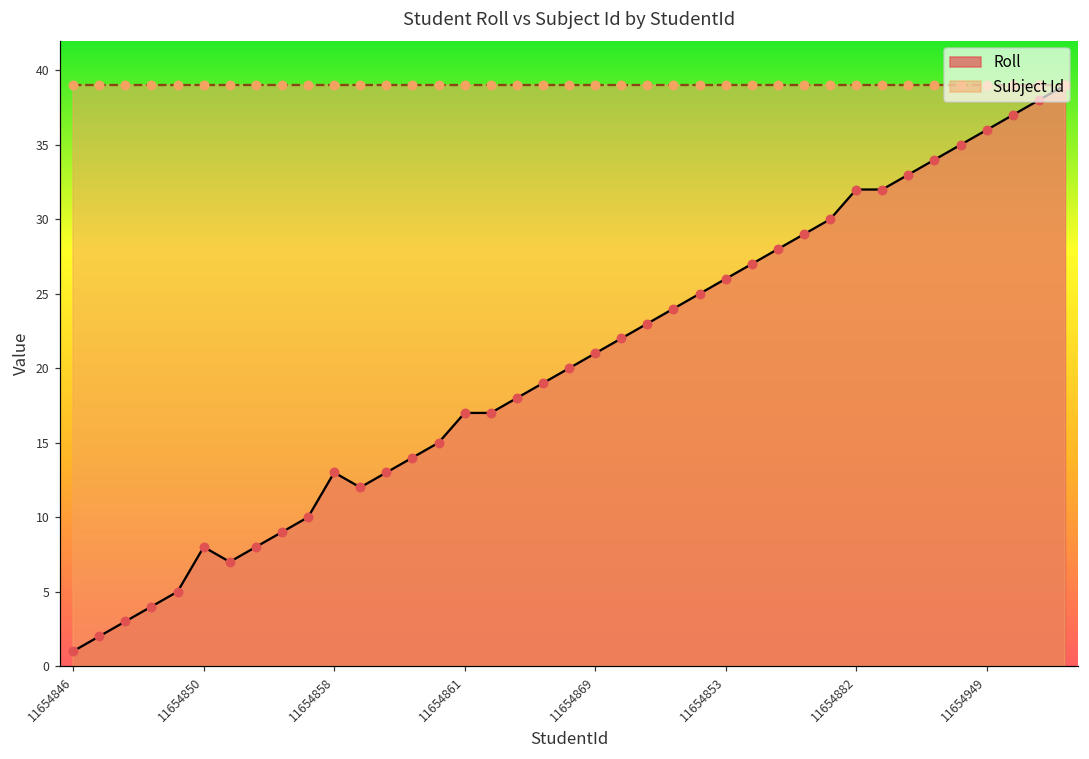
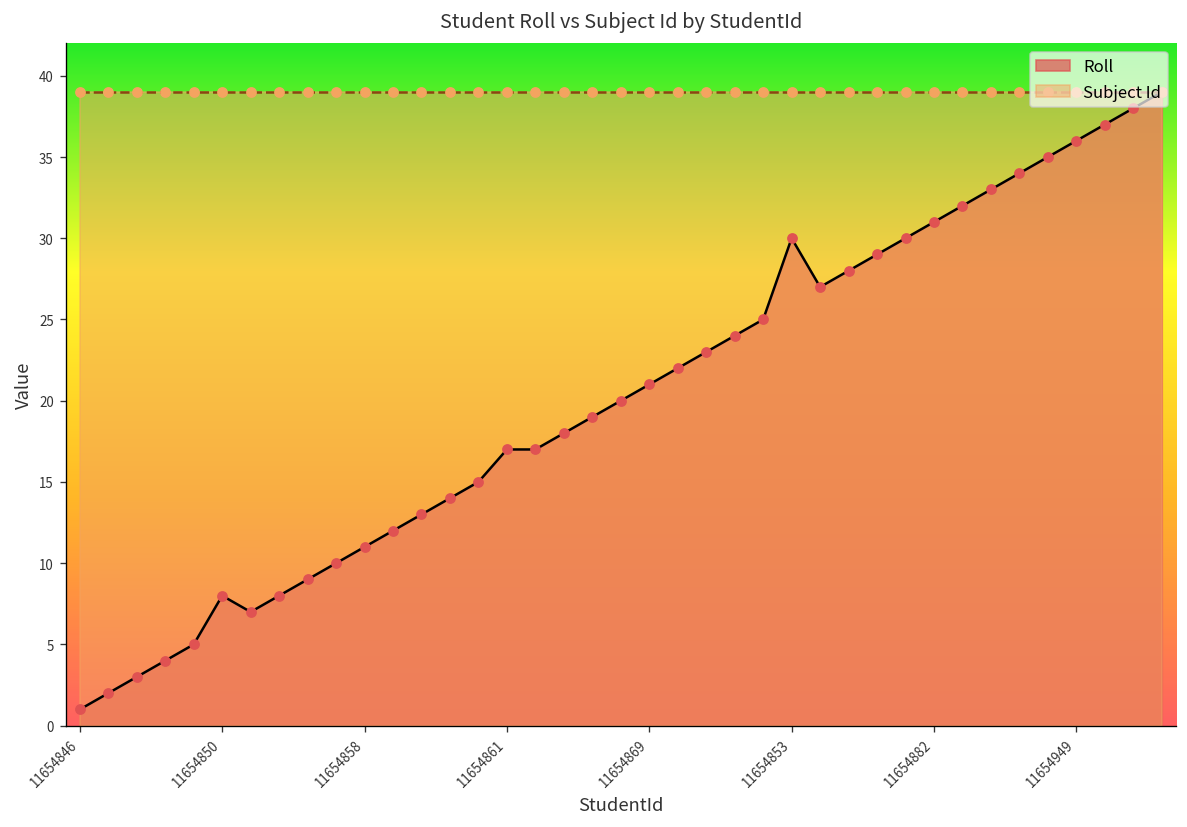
  {
    "Roll": {
      "11654846": 1,
      "11654850": 8,
-     "11654858": 13,
+     "11654858": 11,
      "11654861": 17,
      "11654869": 21,
-     "11654853": 26,
-     "11654882": 32,
+     "11654853": 30,
+     "11654882": 31,
      "11654949": 36
    },
    "Subject Id": {
      "11654846": 39,
      "11654850": 39,
      "11654858": 39,
      "11654861": 39,
      "11654869": 39,
      "11654853": 39,
      "11654882": 39
    }
  }
